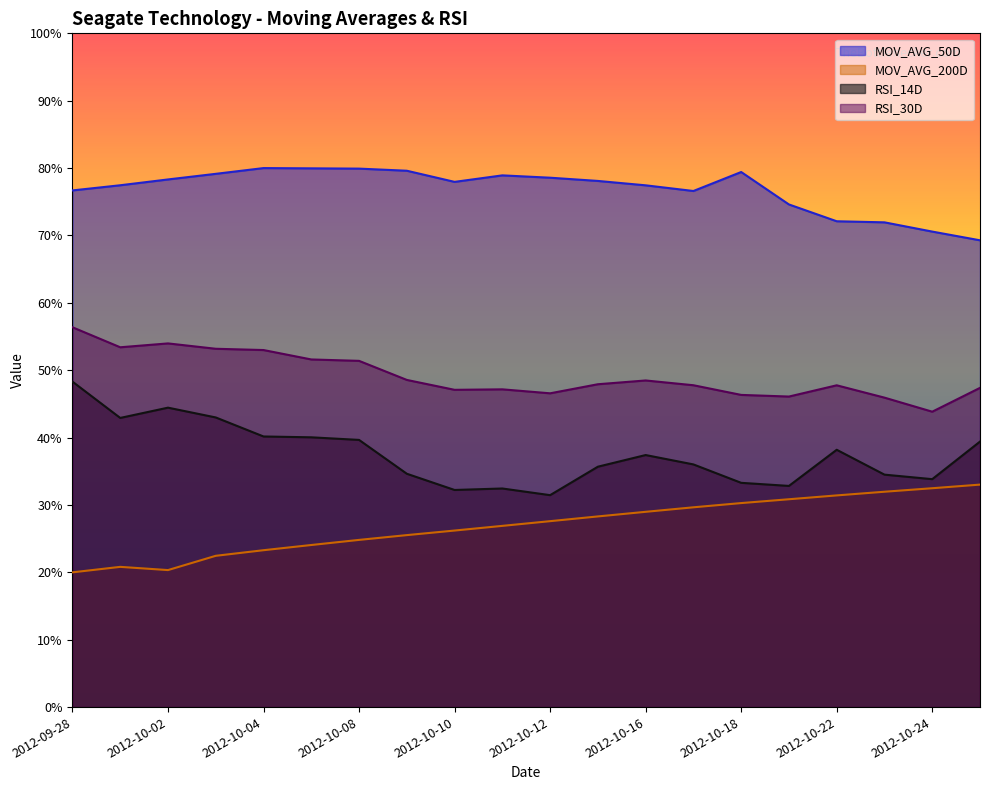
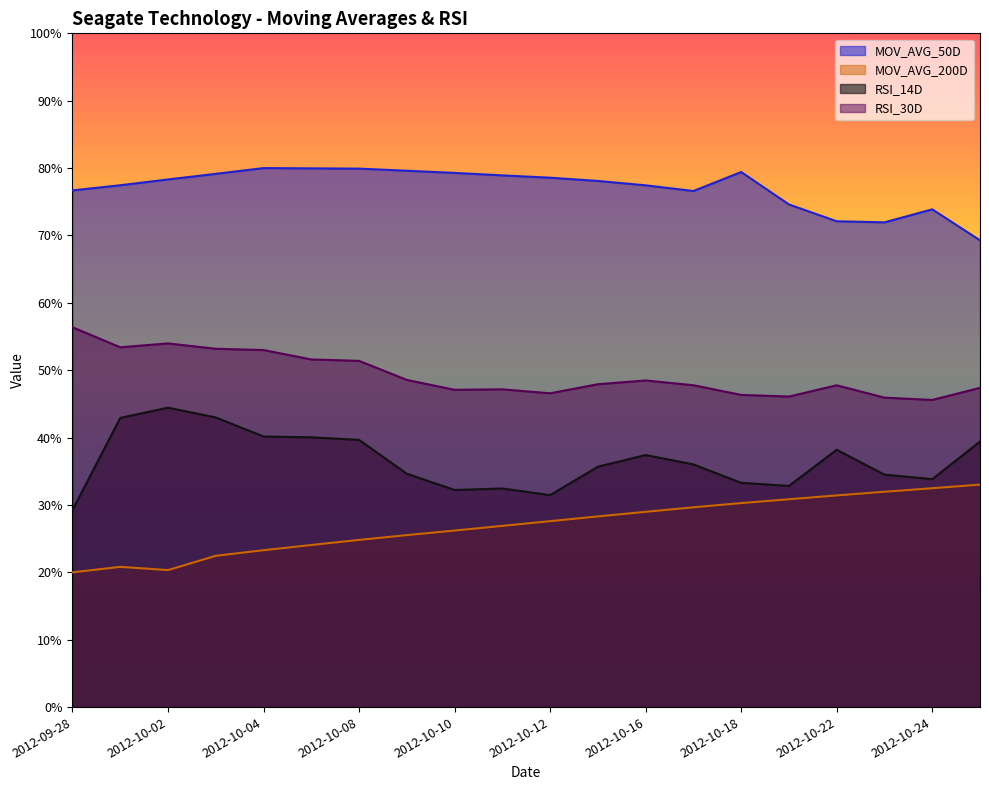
  {
    "MOV_AVG_50D": {
      "2012-09-28": "77%",
      "2012-10-02": "78%",
      "2012-10-04": "80%",
      "2012-10-08": "80%",
-     "2012-10-10": "78%",
+     "2012-10-10": "79%",
      "2012-10-12": "79%",
      "2012-10-16": "77%",
      "2012-10-18": "79%",
      "2012-10-22": "72%",
-     "2012-10-24": "71%"
+     "2012-10-24": "74%"
    },
    "MOV_AVG_200D": {
      "2012-09-28": "20%",
      "2012-10-02": "20%",
      "2012-10-04": "23%",
      "2012-10-08": "25%",
      "2012-10-10": "26%",
      "2012-10-12": "28%",
      "2012-10-16": "29%",
      "2012-10-18": "30%",
      "2012-10-22": "31%",
      "2012-10-24": "32%"
    },
    "RSI_14D": {
-     "2012-09-28": "48%",
+     "2012-09-28": "29%",
      "2012-10-02": "44%",
      "2012-10-04": "40%",
      "2012-10-08": "40%",
      "2012-10-10": "32%",
      "2012-10-12": "31%",
      "2012-10-16": "37%",
      "2012-10-18": "33%",
      "2012-10-22": "38%",
      "2012-10-24": "34%"
    },
    "RSI_30D": {
      "2012-09-28": "56%",
      "2012-10-02": "54%",
      "2012-10-04": "53%",
      "2012-10-08": "51%",
      "2012-10-10": "47%",
      "2012-10-12": "47%",
      "2012-10-16": "48%",
      "2012-10-18": "46%",
      "2012-10-22": "48%",
-     "2012-10-24": "44%"
+     "2012-10-24": "46%"
    }
  }
